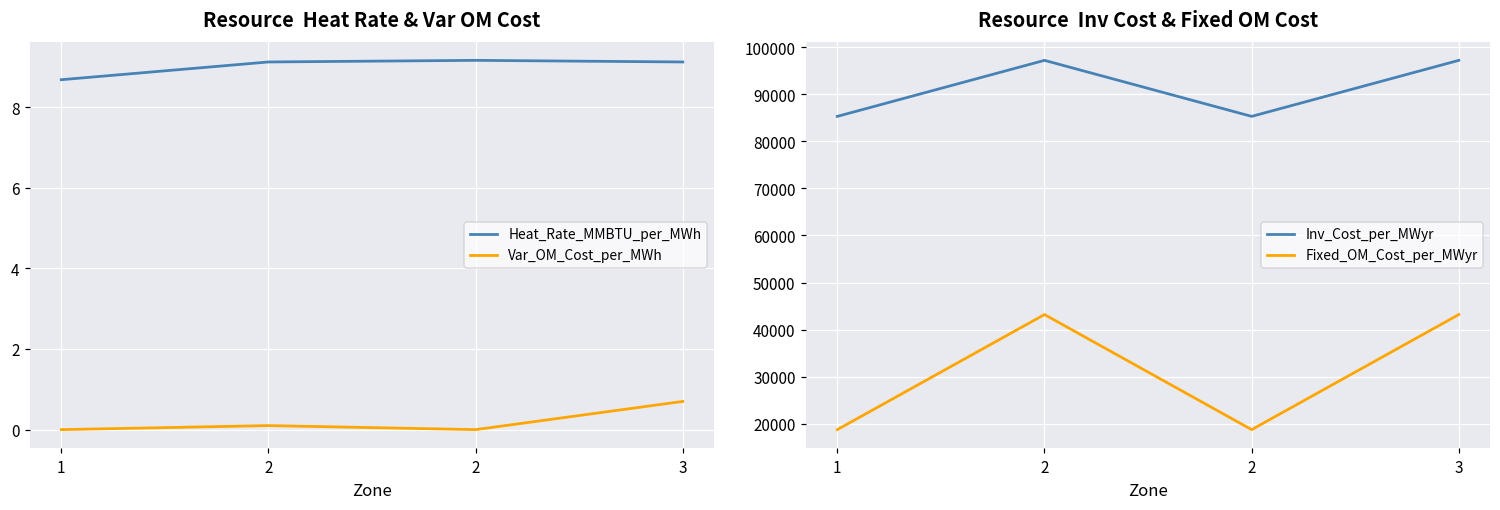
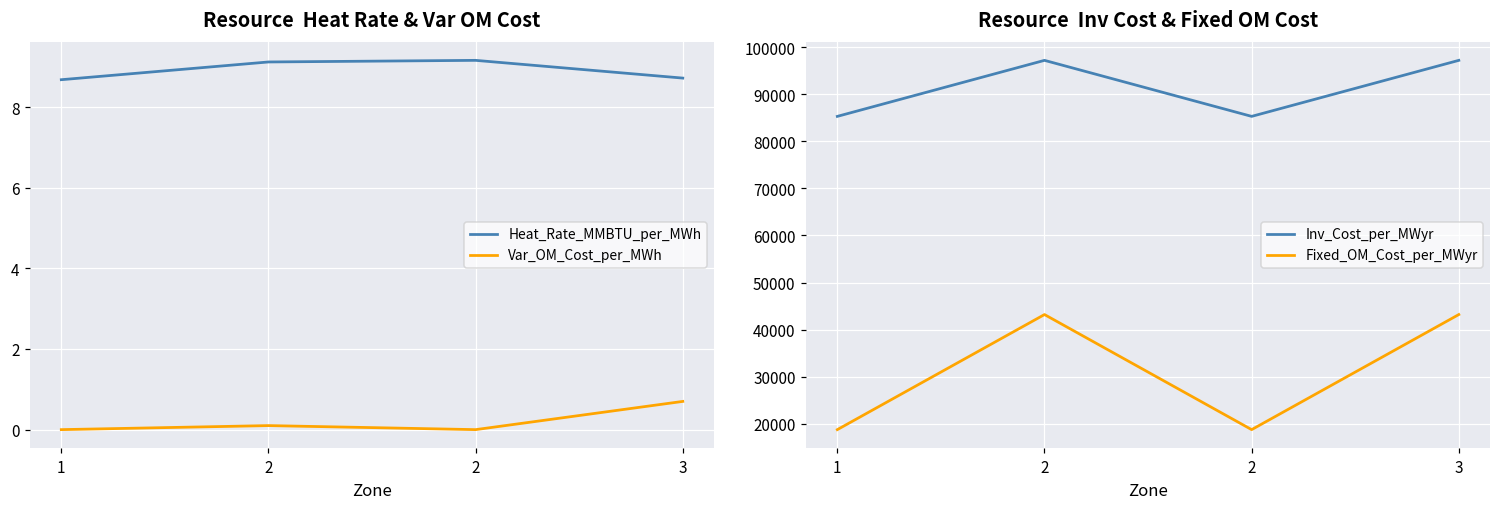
  {
    "Resource Heat Rate & Var OM Cost": {
      "Heat_Rate_MMBTU_per_MWh": {
        "1": 8.7,
-       "3": 9.1
+       "3": 8.7
      },
      "Var_OM_Cost_per_MWh": {
        "1": 0.0,
        "3": 0.7
      }
    },
    "Resource Inv Cost & Fixed OM Cost": {
      "Inv_Cost_per_MWyr": {
        "1": 85000,
        "3": 97000
      },
      "Fixed_OM_Cost_per_MWyr": {
        "1": 19000,
        "3": 43000
      }
    }
  }
